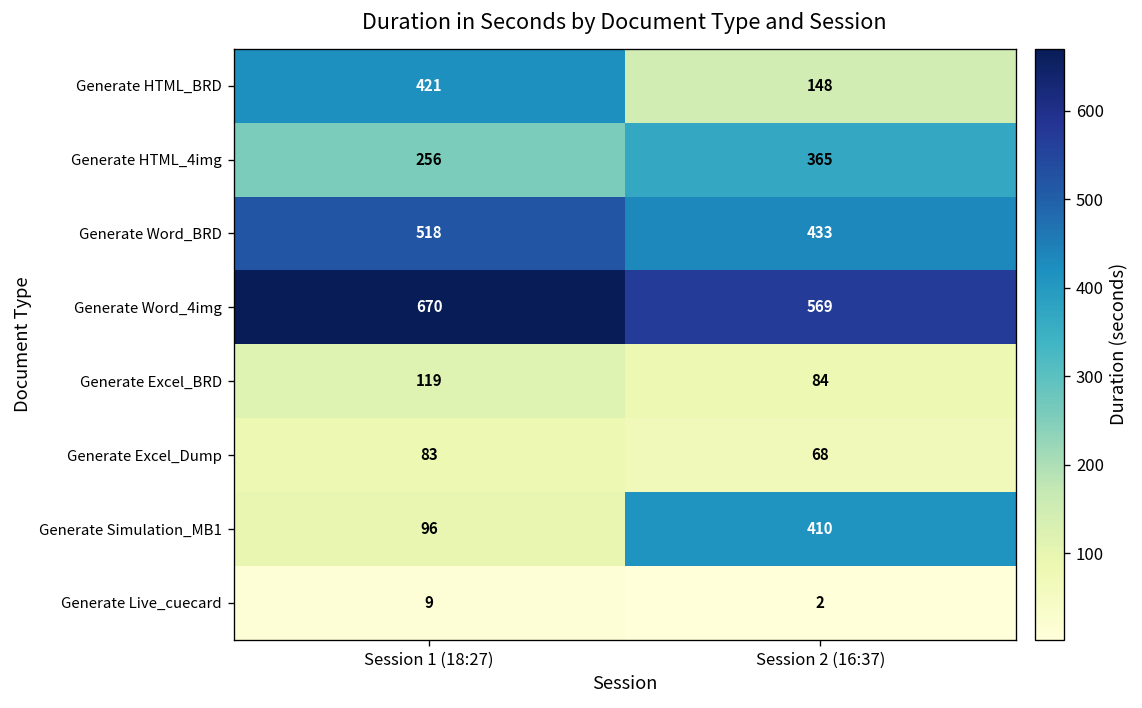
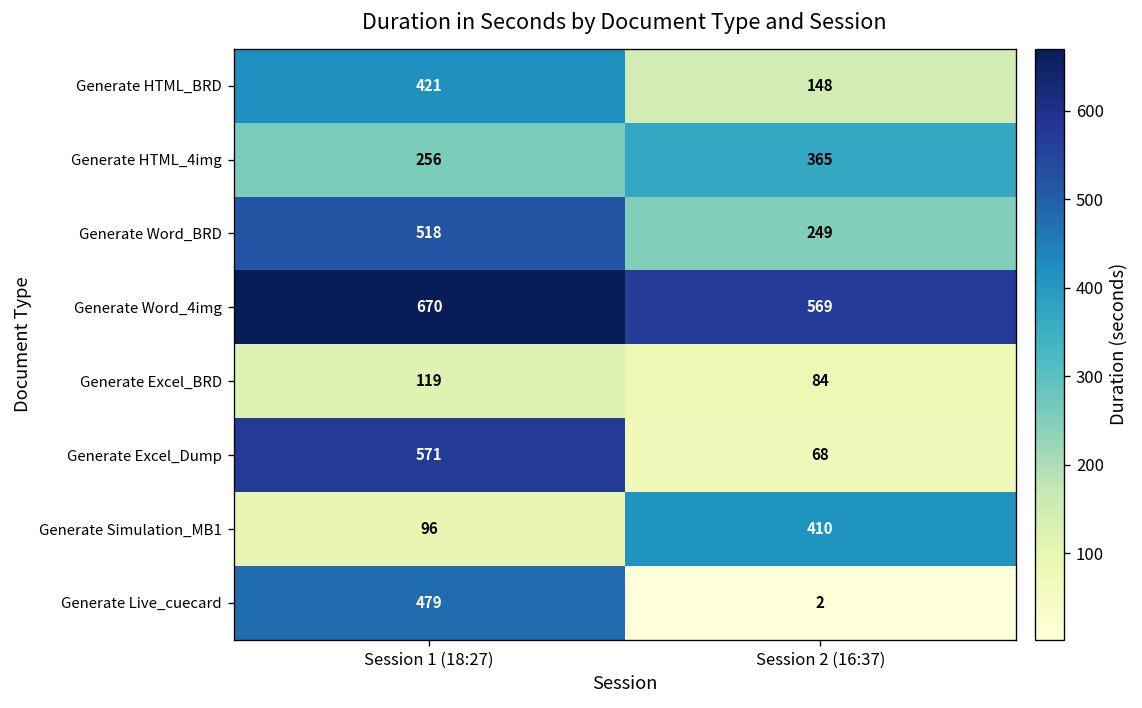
  {
    "Generate HTML_BRD": {
      "Session 1 (18:27)": 421,
      "Session 2 (16:37)": 148
    },
    "Generate HTML_4img": {
      "Session 1 (18:27)": 256,
      "Session 2 (16:37)": 365
    },
    "Generate Word_BRD": {
      "Session 1 (18:27)": 518,
-     "Session 2 (16:37)": 433
+     "Session 2 (16:37)": 249
    },
    "Generate Word_4img": {
      "Session 1 (18:27)": 670,
      "Session 2 (16:37)": 569
    },
    "Generate Excel_BRD": {
      "Session 1 (18:27)": 119,
      "Session 2 (16:37)": 84
    },
    "Generate Excel_Dump": {
-     "Session 1 (18:27)": 83,
+     "Session 1 (18:27)": 571,
      "Session 2 (16:37)": 68
    },
    "Generate Simulation_MB1": {
      "Session 1 (18:27)": 96,
      "Session 2 (16:37)": 410
    },
    "Generate Live_cuecard": {
-     "Session 1 (18:27)": 9,
+     "Session 1 (18:27)": 479,
      "Session 2 (16:37)": 2
    }
  }
